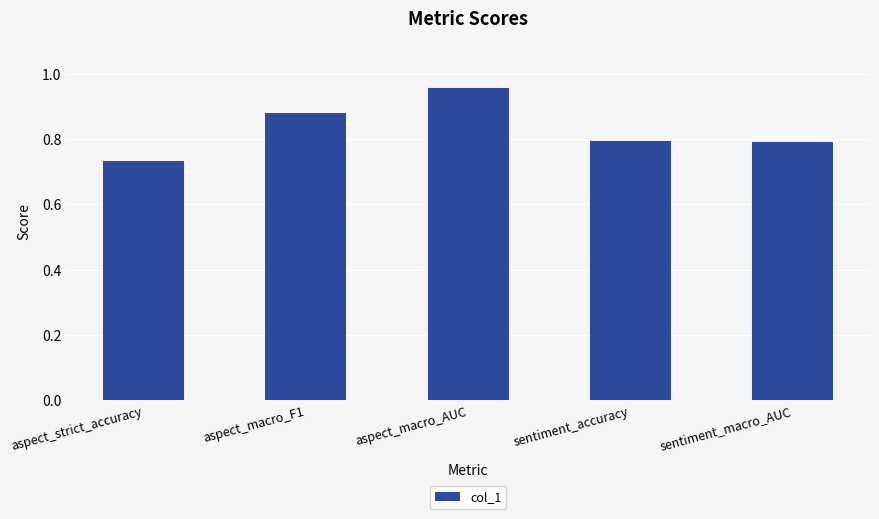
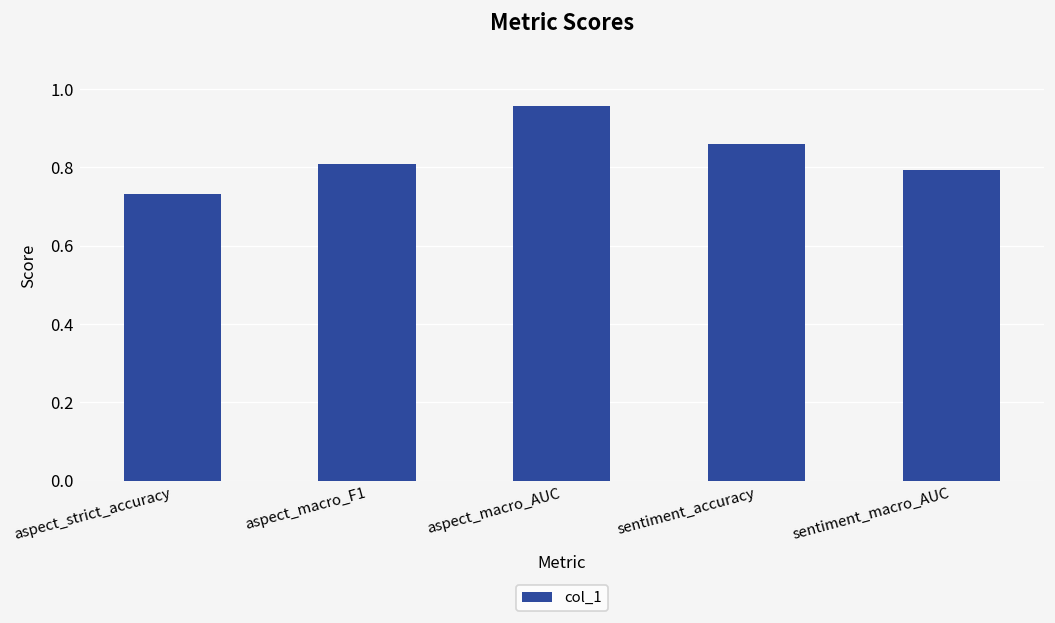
  {
    "aspect_strict_accuracy": 0.73,
-   "aspect_macro_F1": 0.88,
+   "aspect_macro_F1": 0.81,
    "aspect_macro_AUC": 0.96,
-   "sentiment_accuracy": 0.79,
+   "sentiment_accuracy": 0.86,
    "sentiment_macro_AUC": 0.79
  }
